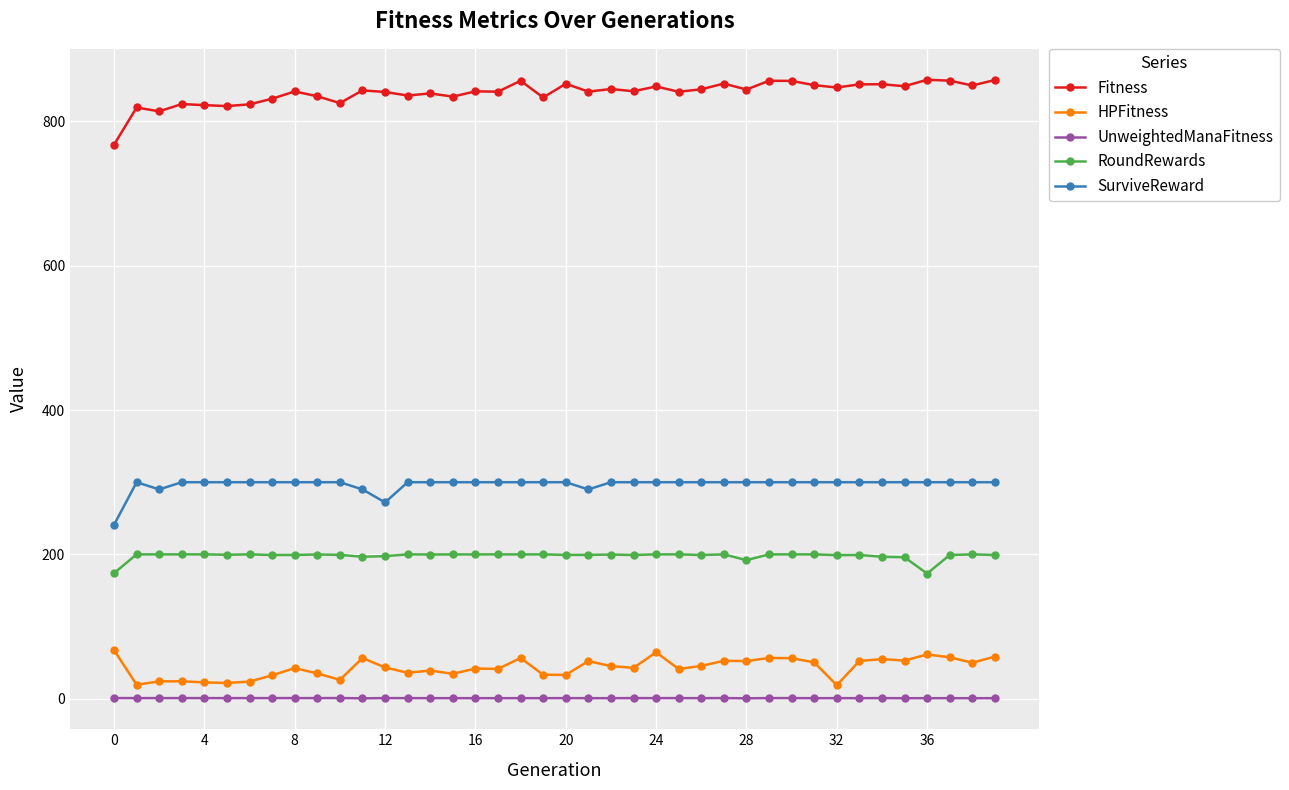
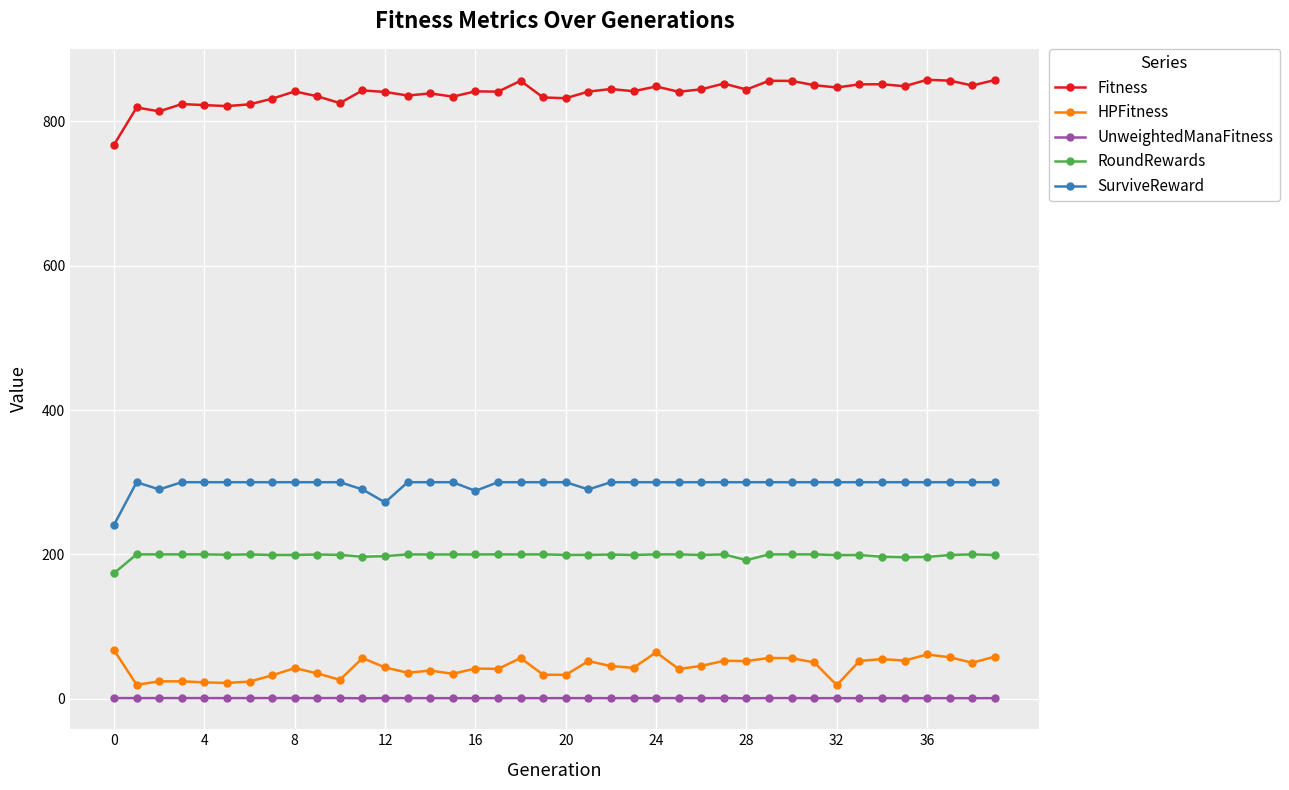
  {
    "Fitness": {
      "0": 770,
      "4": 820,
      "8": 840,
      "12": 840,
      "16": 840,
-     "20": 850,
+     "20": 830,
      "24": 850,
      "28": 840,
      "32": 850,
      "36": 860
    },
    "HPFitness": {
      "0": 70,
      "4": 20,
      "8": 40,
      "12": 40,
      "16": 40,
      "20": 30,
      "24": 60,
      "28": 50,
      "32": 20,
      "36": 60
    },
    "UnweightedManaFitness": {
      "0": 0,
      "4": 0,
      "8": 0,
      "12": 0,
      "16": 0,
      "20": 0,
      "24": 0,
      "28": 0,
      "32": 0,
      "36": 0
    },
    "RoundRewards": {
      "0": 170,
      "4": 200,
      "8": 200,
      "12": 200,
      "16": 200,
      "20": 200,
      "24": 200,
      "28": 190,
      "32": 200,
-     "36": 170
+     "36": 200
    },
    "SurviveReward": {
      "0": 240,
      "4": 300,
      "8": 300,
      "12": 270,
-     "16": 300,
+     "16": 290,
      "20": 300,
      "24": 300,
      "28": 300,
      "32": 300,
      "36": 300
    }
  }
